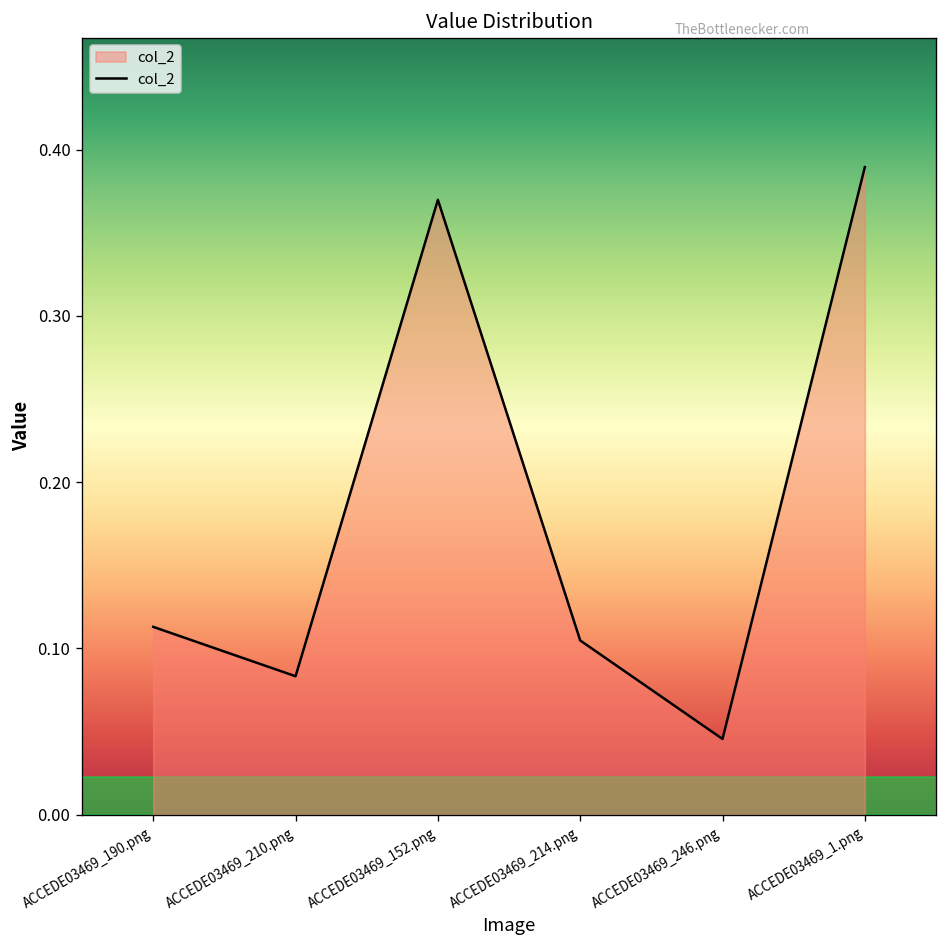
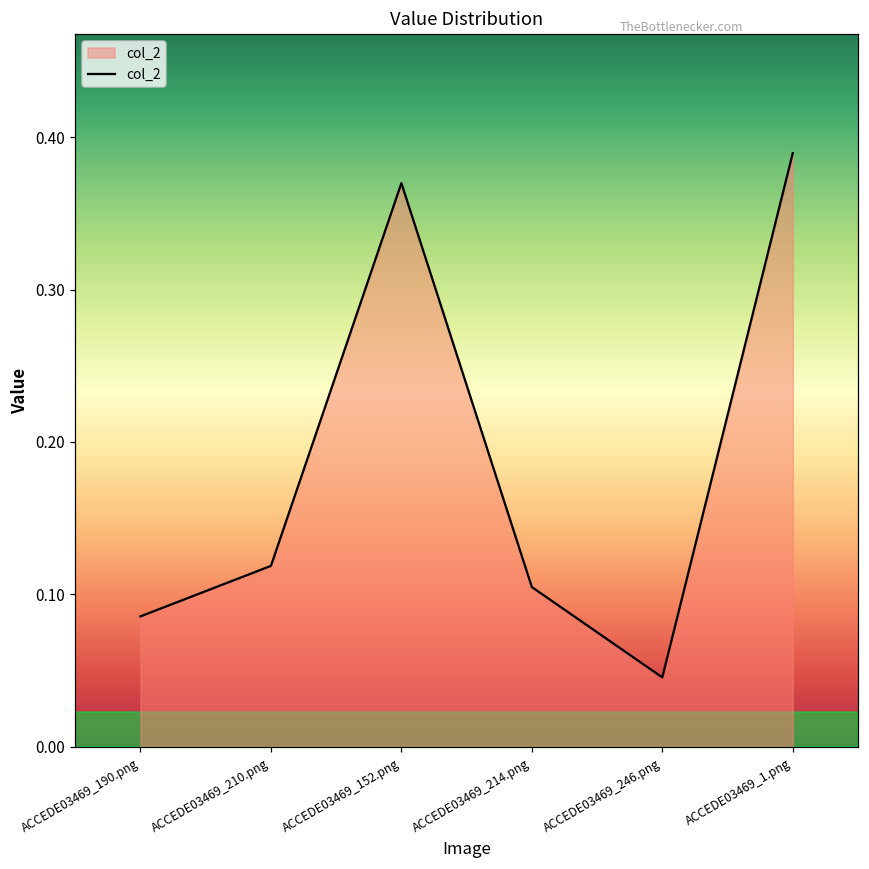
  {
-   "ACCEDE03469_190.png": 0.113,
-   "ACCEDE03469_210.png": 0.083,
+   "ACCEDE03469_190.png": 0.086,
+   "ACCEDE03469_210.png": 0.119,
    "ACCEDE03469_152.png": 0.370,
    "ACCEDE03469_214.png": 0.105,
    "ACCEDE03469_246.png": 0.045,
    "ACCEDE03469_1.png": 0.390
  }
